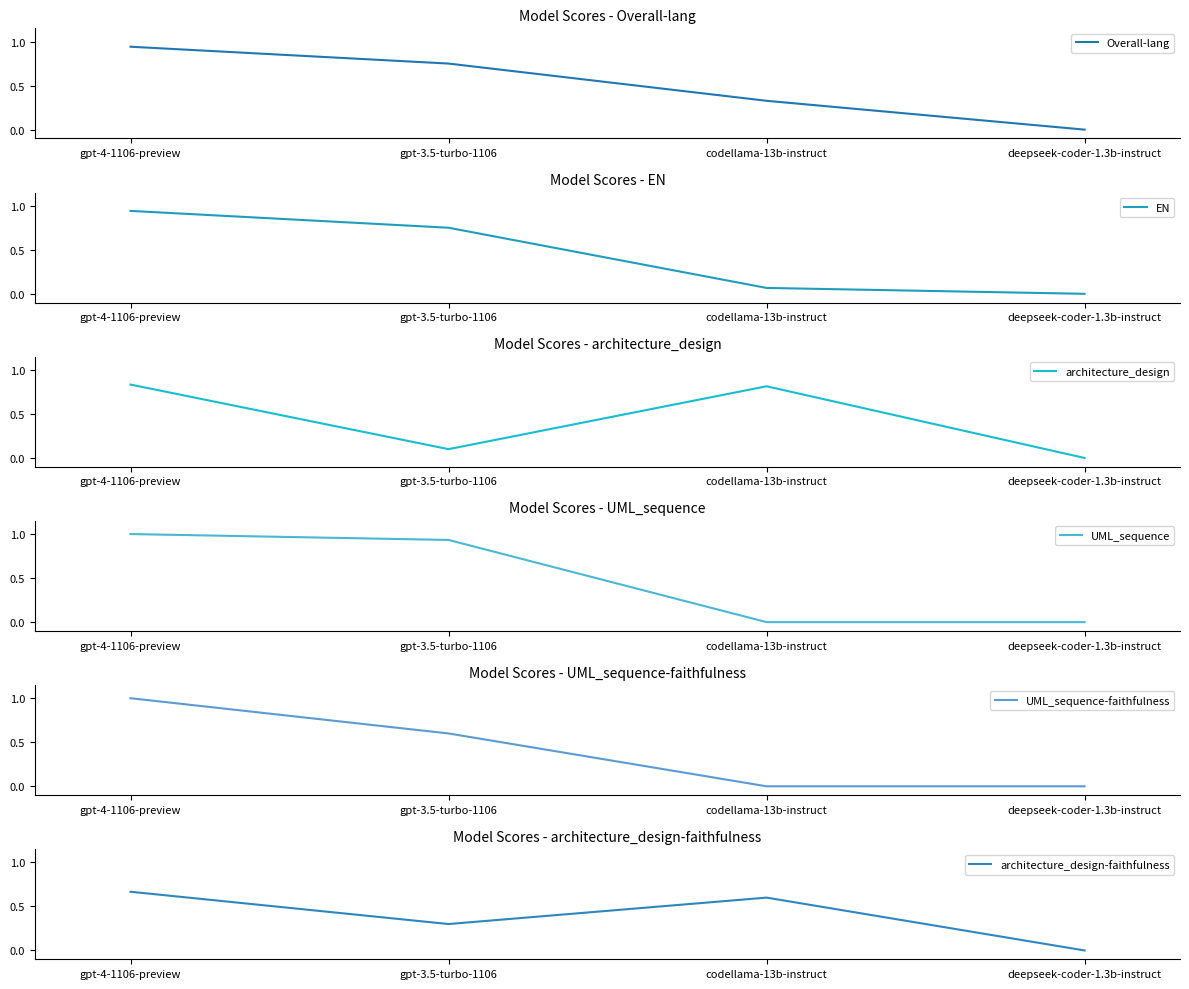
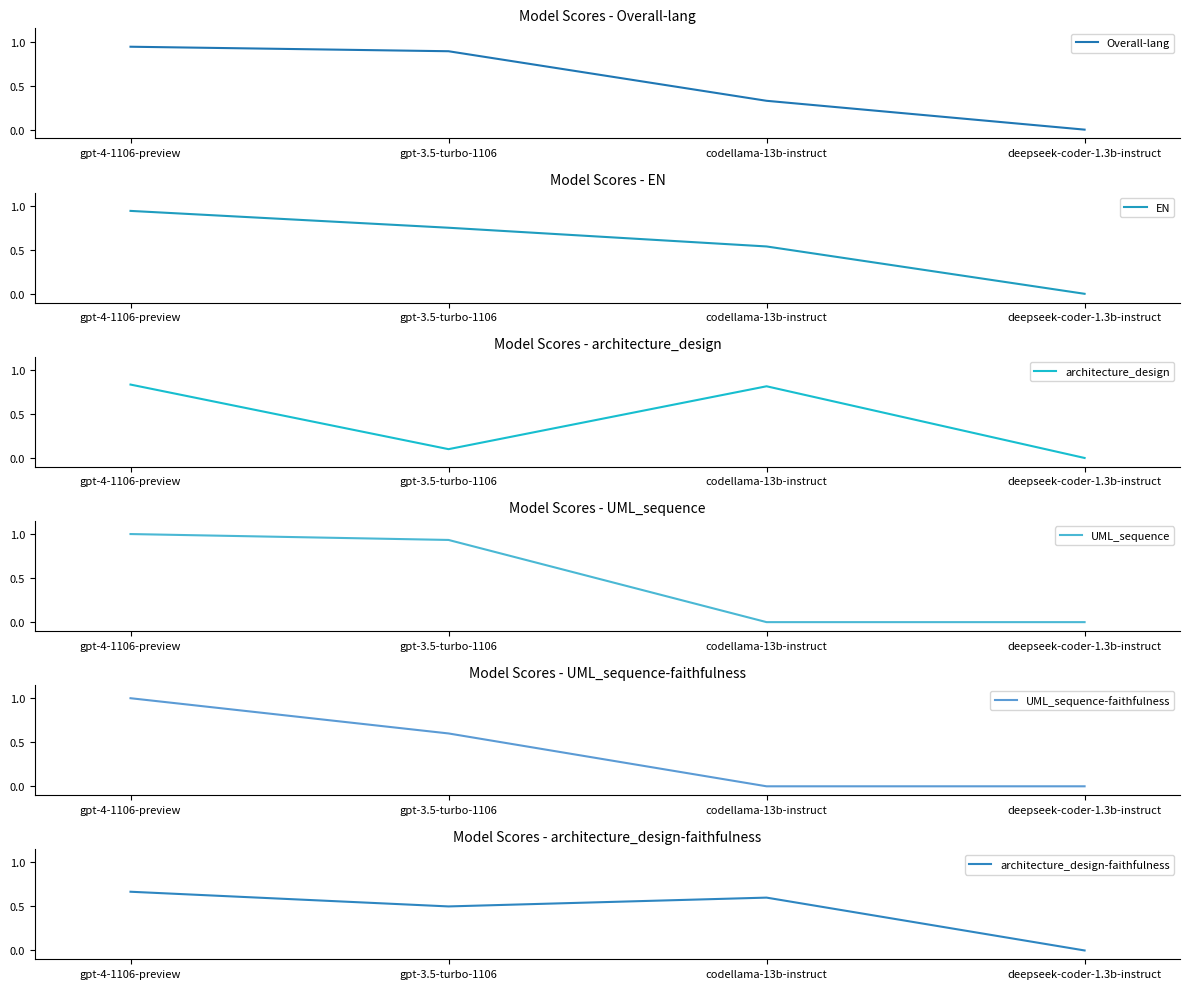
  {
    "Model Scores - Overall-lang": {
      "gpt-4-1106-preview": 0.9,
-     "gpt-3.5-turbo-1106": 0.8,
+     "gpt-3.5-turbo-1106": 0.9,
      "codellama-13b-instruct": 0.3,
      "deepseek-coder-1.3b-instruct": 0.0
    },
    "Model Scores - EN": {
      "gpt-4-1106-preview": 0.9,
      "gpt-3.5-turbo-1106": 0.8,
-     "codellama-13b-instruct": 0.1,
+     "codellama-13b-instruct": 0.5,
      "deepseek-coder-1.3b-instruct": 0.0
    },
    "Model Scores - architecture_design": {
      "gpt-4-1106-preview": 0.8,
      "gpt-3.5-turbo-1106": 0.1,
      "codellama-13b-instruct": 0.8,
      "deepseek-coder-1.3b-instruct": 0.0
    },
    "Model Scores - UML_sequence": {
      "gpt-4-1106-preview": 1.0,
      "gpt-3.5-turbo-1106": 0.9,
      "codellama-13b-instruct": 0.0,
      "deepseek-coder-1.3b-instruct": 0.0
    },
    "Model Scores - UML_sequence-faithfulness": {
      "gpt-4-1106-preview": 1.0,
      "gpt-3.5-turbo-1106": 0.6,
      "codellama-13b-instruct": 0.0,
      "deepseek-coder-1.3b-instruct": 0.0
    },
    "Model Scores - architecture_design-faithfulness": {
      "gpt-4-1106-preview": 0.7,
-     "gpt-3.5-turbo-1106": 0.3,
+     "gpt-3.5-turbo-1106": 0.5,
      "codellama-13b-instruct": 0.6,
      "deepseek-coder-1.3b-instruct": 0.0
    }
  }
